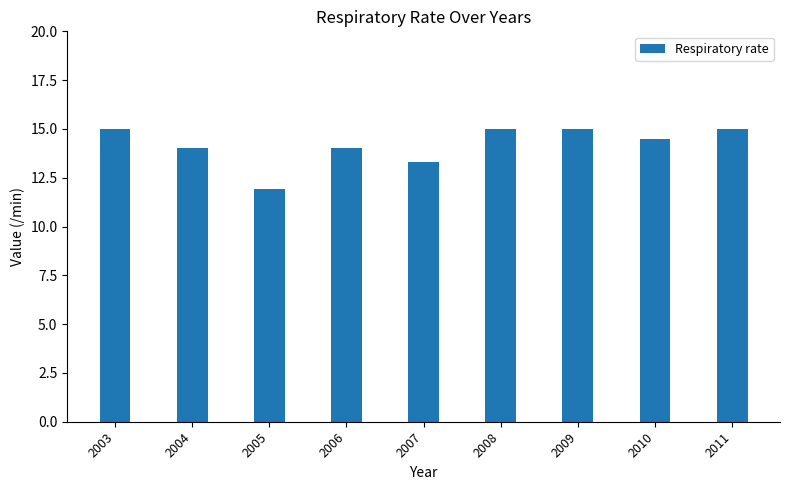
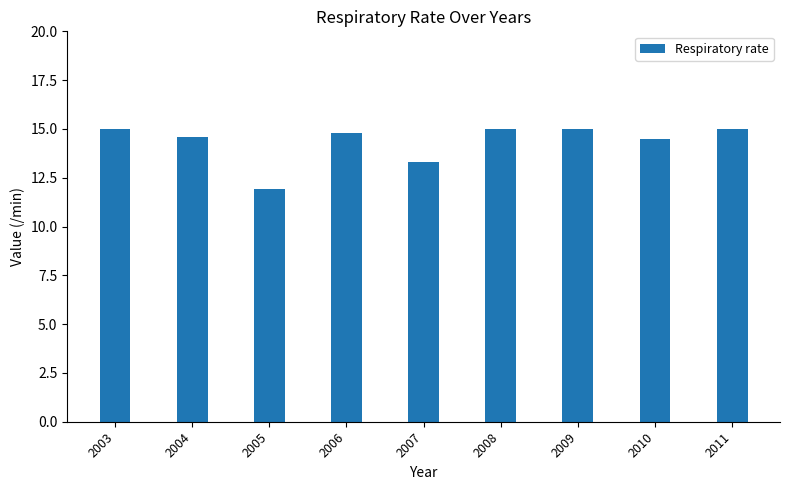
  {
    "2003": 15.0,
-   "2004": 14.0,
+   "2004": 14.6,
    "2005": 11.9,
-   "2006": 14.0,
+   "2006": 14.8,
    "2007": 13.3,
    "2008": 15.0,
    "2009": 15.0,
    "2010": 14.5,
    "2011": 15.0
  }
